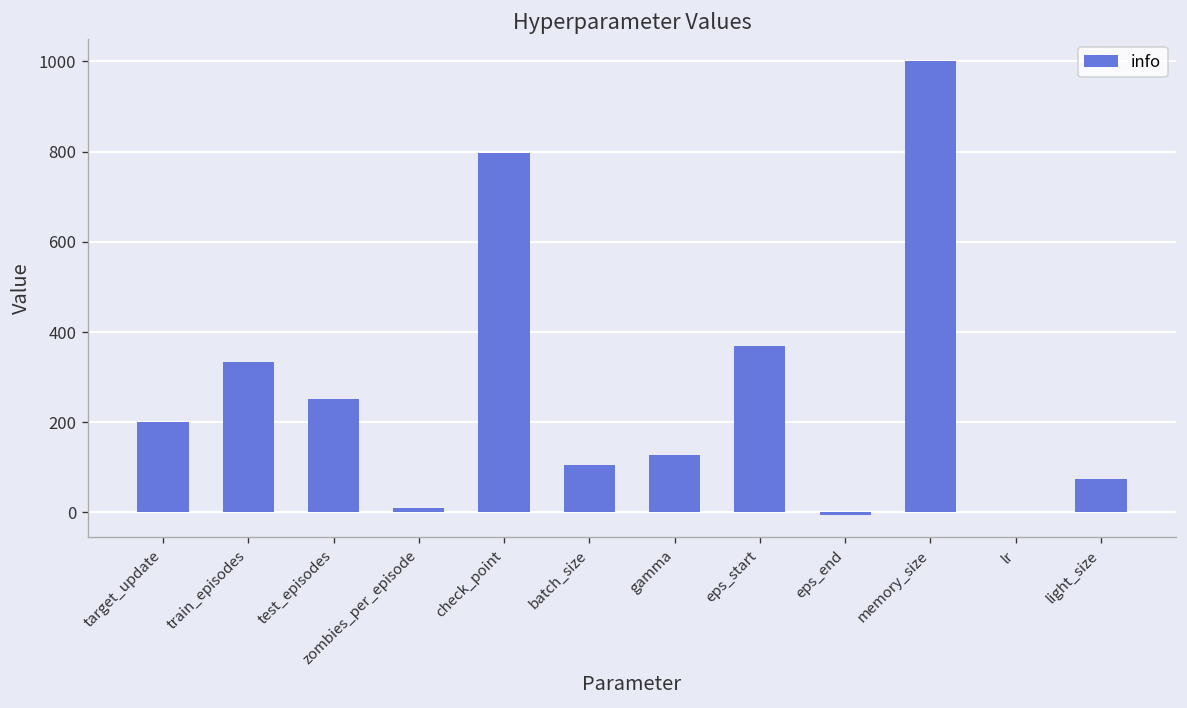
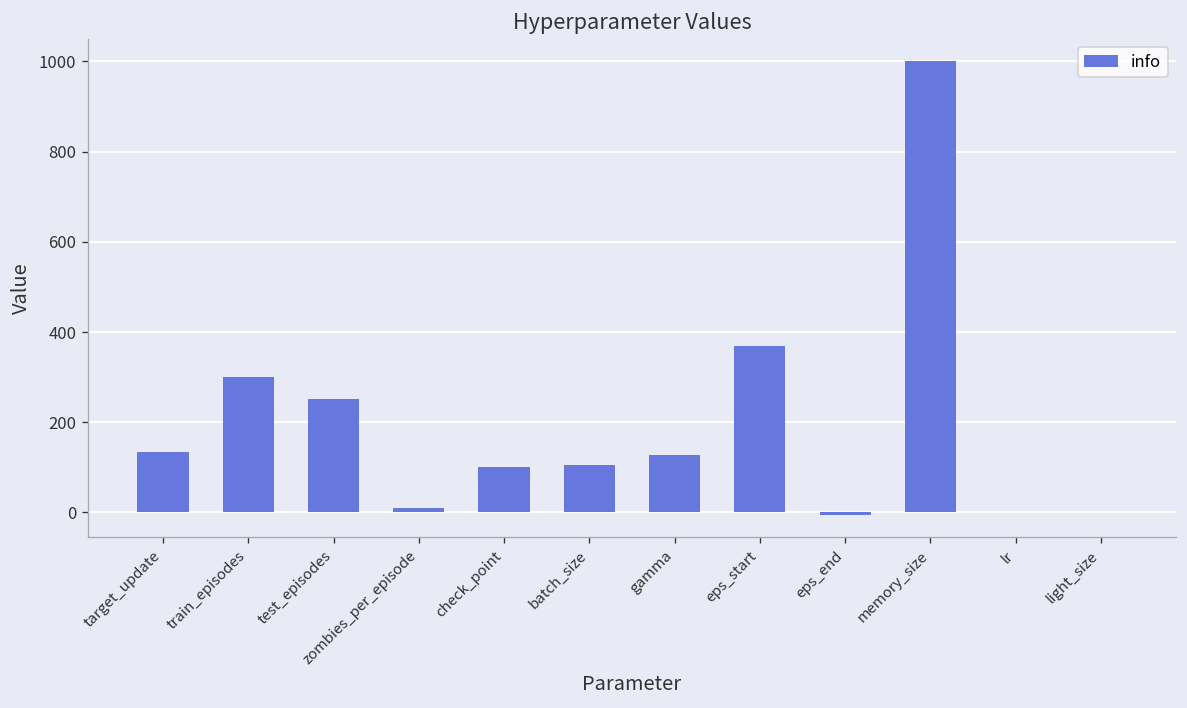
  {
-   "target_update": 200,
-   "train_episodes": 330,
+   "target_update": 130,
+   "train_episodes": 300,
    "test_episodes": 250,
    "zombies_per_episode": 10,
-   "check_point": 800,
+   "check_point": 100,
    "batch_size": 110,
    "gamma": 130,
    "eps_start": 370,
    "memory_size": 1000,
-   "light_size": 70
+   "light_size": 0
  }
